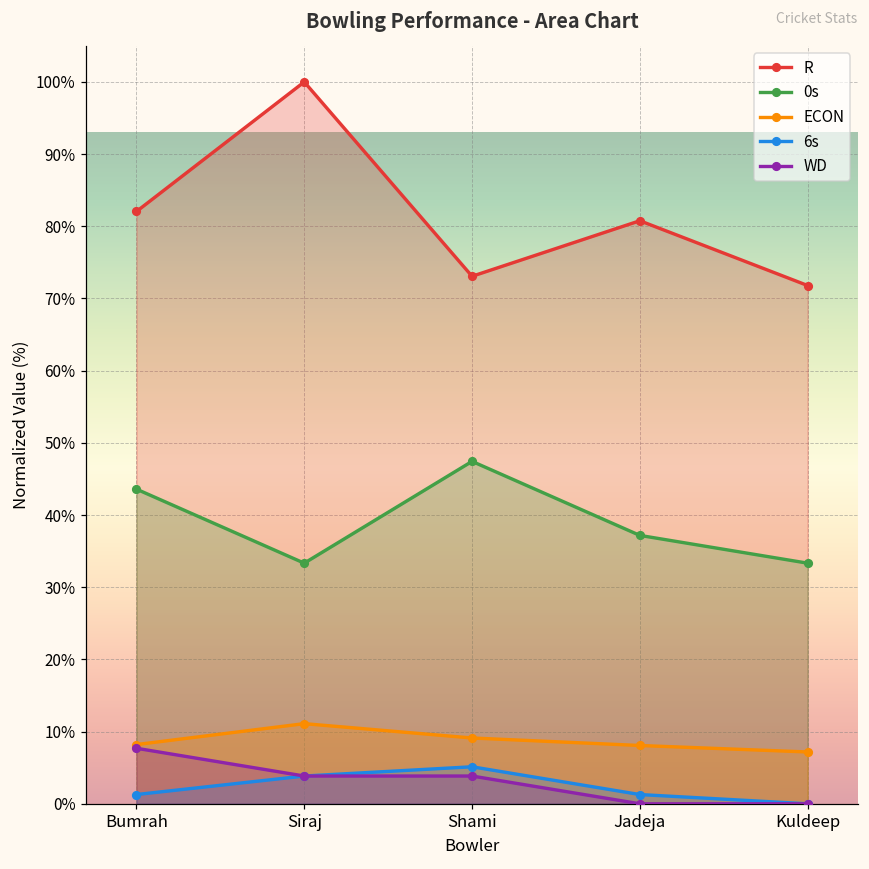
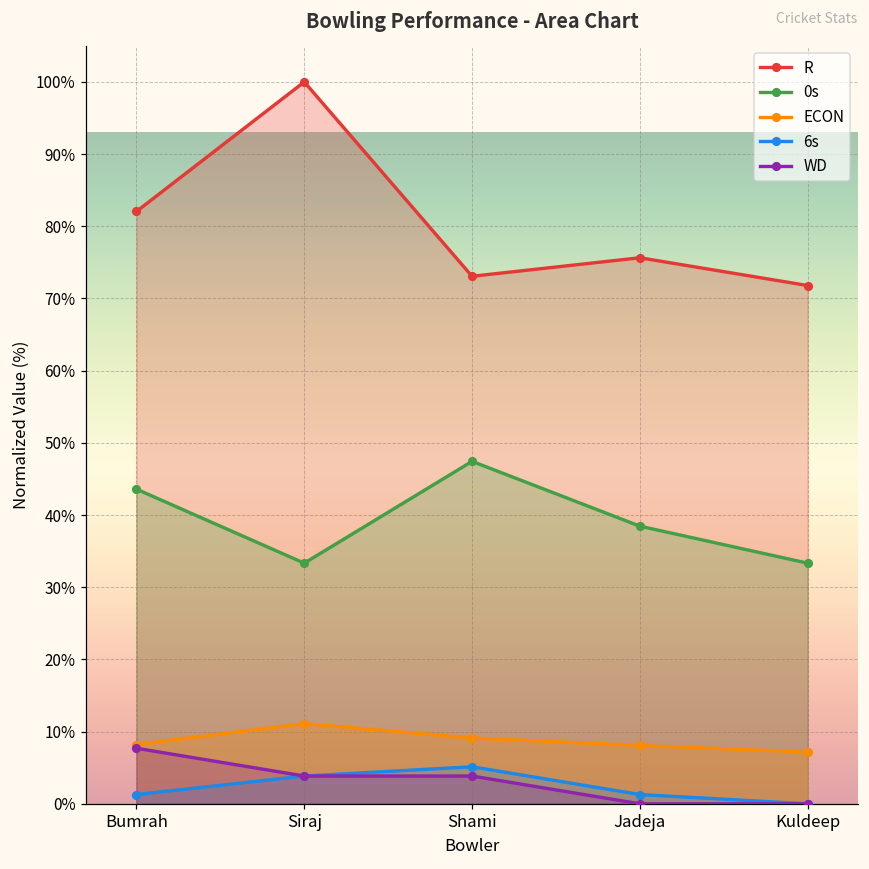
  {
    "R": {
      "Bumrah": "82%",
      "Siraj": "100%",
      "Shami": "73%",
-     "Jadeja": "81%",
+     "Jadeja": "76%",
      "Kuldeep": "72%"
    },
    "0s": {
      "Bumrah": "44%",
      "Siraj": "33%",
      "Shami": "47%",
-     "Jadeja": "37%",
+     "Jadeja": "38%",
      "Kuldeep": "33%"
    },
    "ECON": {
      "Bumrah": "8%",
      "Siraj": "11%",
      "Shami": "9%",
      "Jadeja": "8%",
      "Kuldeep": "7%"
    },
    "6s": {
      "Bumrah": "1%",
      "Shami": "5%",
      "Jadeja": "1%"
    },
    "WD": {
      "Bumrah": "8%",
      "Shami": "4%",
      "Jadeja": "0%"
    }
  }
